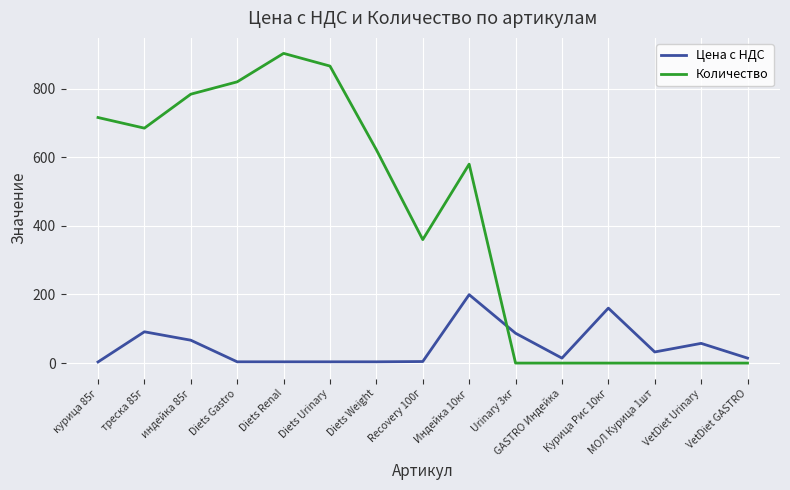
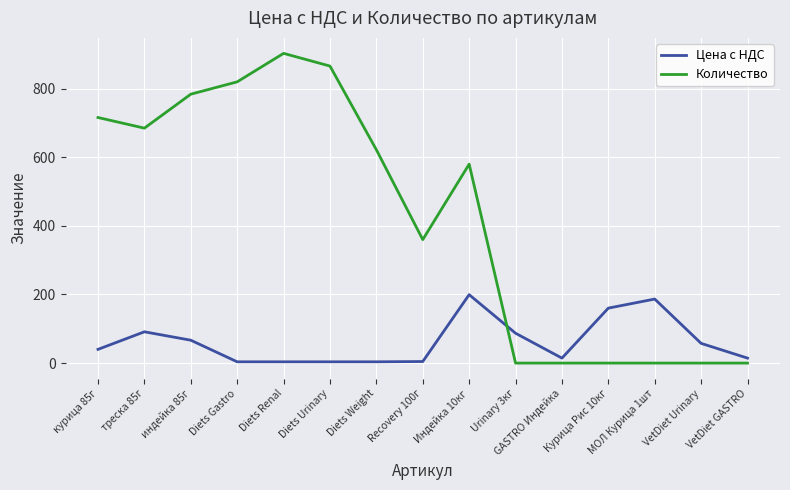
  {
    "Цена с НДС": {
-     "курица 85г": 0,
+     "курица 85г": 40,
      "треска 85г": 90,
      "индейка 85г": 70,
      "Diets Gastro": 0,
      "Diets Renal": 0,
      "Diets Urinary": 0,
      "Diets Weight": 0,
      "Recovery 100г": 0,
      "Индейка 10кг": 200,
      "Urinary 3кг": 90,
      "GASTRO Индейка": 10,
      "Курица Рис 10кг": 160,
-     "МОЛ Курица 1шт": 30,
+     "МОЛ Курица 1шт": 190,
      "VetDiet Urinary": 60,
      "VetDiet GASTRO": 10
    },
    "Количество": {
      "курица 85г": 720,
      "треска 85г": 690,
      "индейка 85г": 780,
      "Diets Gastro": 820,
      "Diets Renal": 900,
      "Diets Urinary": 870,
      "Diets Weight": 620,
      "Recovery 100г": 360,
      "Индейка 10кг": 580,
      "Urinary 3кг": 0,
      "GASTRO Индейка": 0,
      "Курица Рис 10кг": 0,
      "МОЛ Курица 1шт": 0,
      "VetDiet Urinary": 0,
      "VetDiet GASTRO": 0
    }
  }
